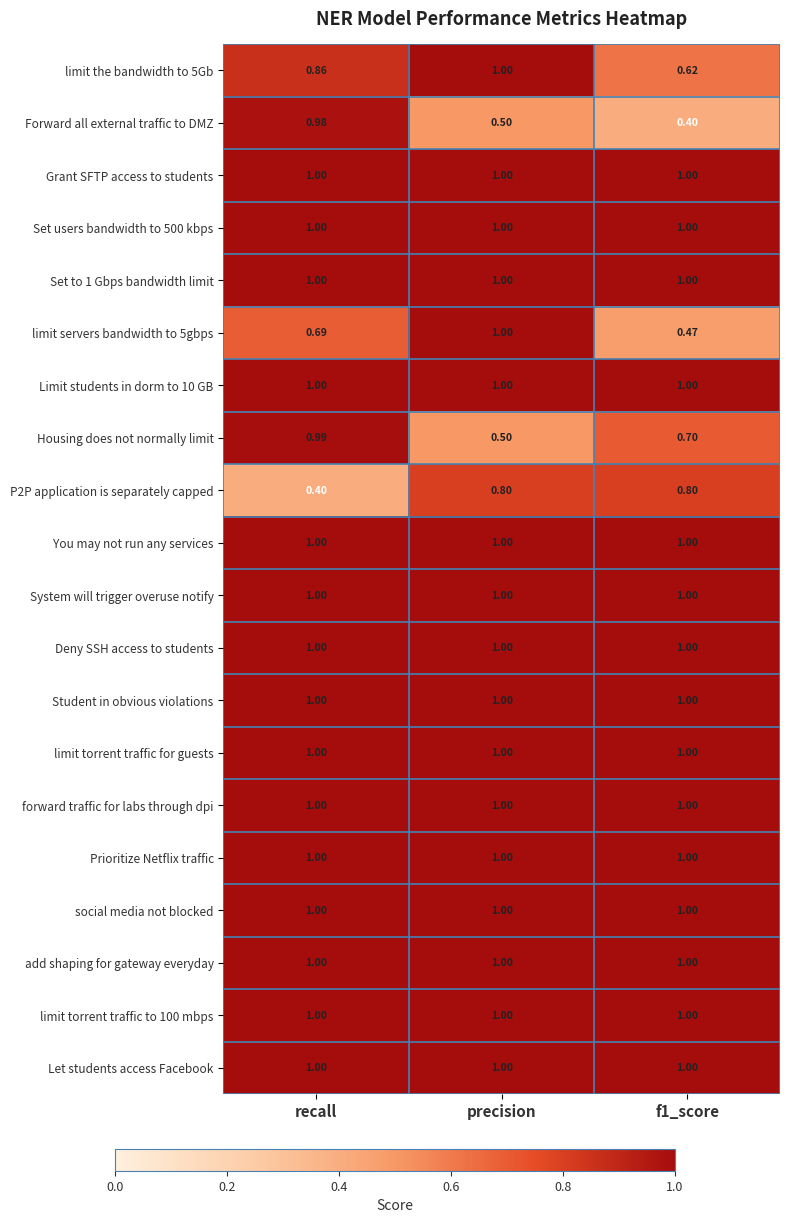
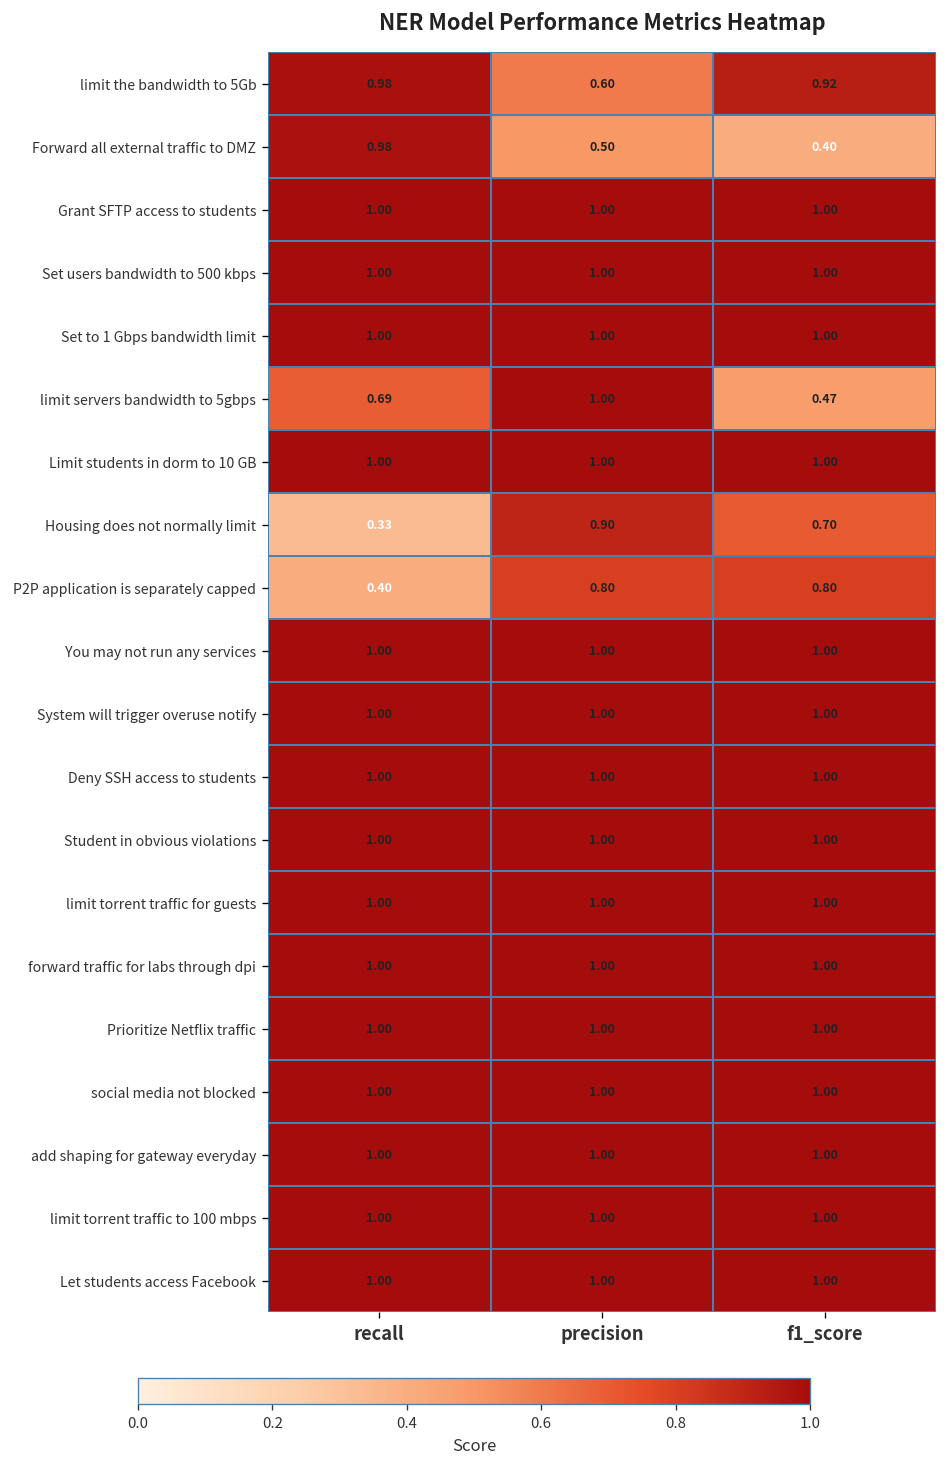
  {
    "limit the bandwidth to 5Gb": {
-     "recall": 0.86,
-     "precision": 1.00,
-     "f1_score": 0.62
+     "recall": 0.98,
+     "precision": 0.60,
+     "f1_score": 0.92
    },
    "Forward all external traffic to DMZ": {
      "recall": 0.98,
      "precision": 0.50,
      "f1_score": 0.40
    },
    "Grant SFTP access to students": {
      "recall": 1.00,
      "precision": 1.00,
      "f1_score": 1.00
    },
    "Set users bandwidth to 500 kbps": {
      "recall": 1.00,
      "precision": 1.00,
      "f1_score": 1.00
    },
    "Set to 1 Gbps bandwidth limit": {
      "recall": 1.00,
      "precision": 1.00,
      "f1_score": 1.00
    },
    "limit servers bandwidth to 5gbps": {
      "recall": 0.69,
      "precision": 1.00,
      "f1_score": 0.47
    },
    "Limit students in dorm to 10 GB": {
      "recall": 1.00,
      "precision": 1.00,
      "f1_score": 1.00
    },
    "Housing does not normally limit": {
-     "recall": 0.99,
-     "precision": 0.50,
+     "recall": 0.33,
+     "precision": 0.90,
      "f1_score": 0.70
    },
    "P2P application is separately capped": {
      "recall": 0.40,
      "precision": 0.80,
      "f1_score": 0.80
    },
    "You may not run any services": {
      "recall": 1.00,
      "precision": 1.00,
      "f1_score": 1.00
    },
    "System will trigger overuse notify": {
      "recall": 1.00,
      "precision": 1.00,
      "f1_score": 1.00
    },
    "Deny SSH access to students": {
      "recall": 1.00,
      "precision": 1.00,
      "f1_score": 1.00
    },
    "Student in obvious violations": {
      "recall": 1.00,
      "precision": 1.00,
      "f1_score": 1.00
    },
    "limit torrent traffic for guests": {
      "recall": 1.00,
      "precision": 1.00,
      "f1_score": 1.00
    },
    "forward traffic for labs through dpi": {
      "recall": 1.00,
      "precision": 1.00,
      "f1_score": 1.00
    },
    "Prioritize Netflix traffic": {
      "recall": 1.00,
      "precision": 1.00,
      "f1_score": 1.00
    },
    "social media not blocked": {
      "recall": 1.00,
      "precision": 1.00,
      "f1_score": 1.00
    },
    "add shaping for gateway everyday": {
      "recall": 1.00,
      "precision": 1.00,
      "f1_score": 1.00
    },
    "limit torrent traffic to 100 mbps": {
      "recall": 1.00,
      "precision": 1.00,
      "f1_score": 1.00
    },
    "Let students access Facebook": {
      "recall": 1.00,
      "precision": 1.00,
      "f1_score": 1.00
    }
  }
